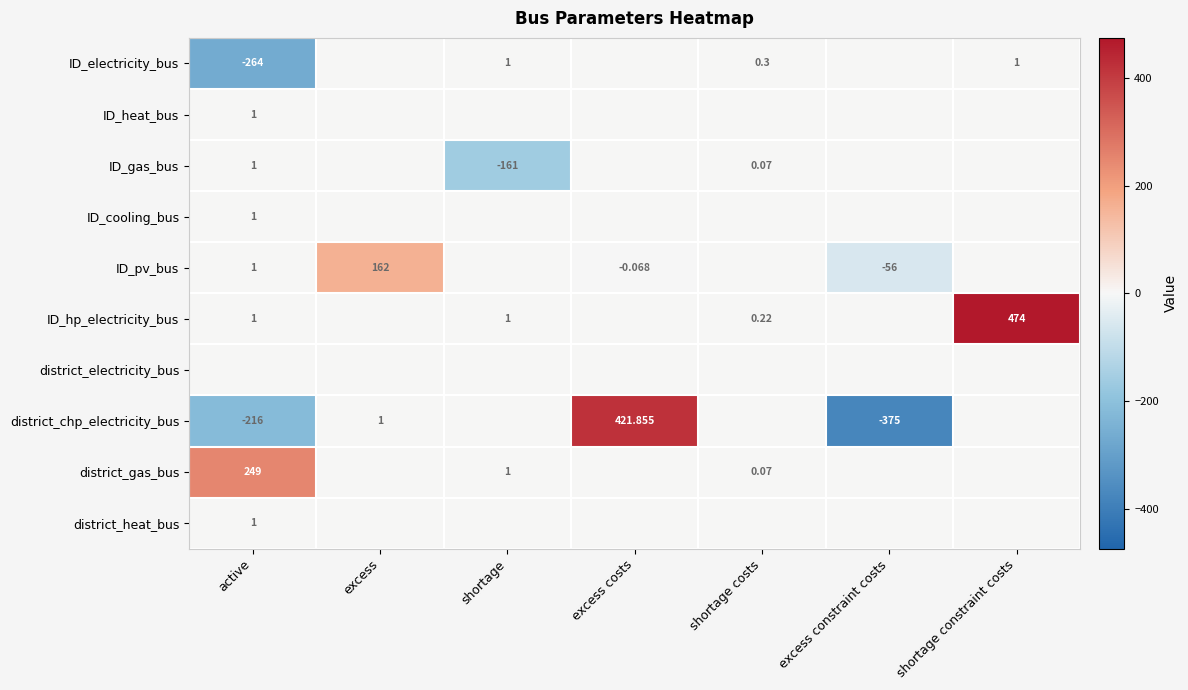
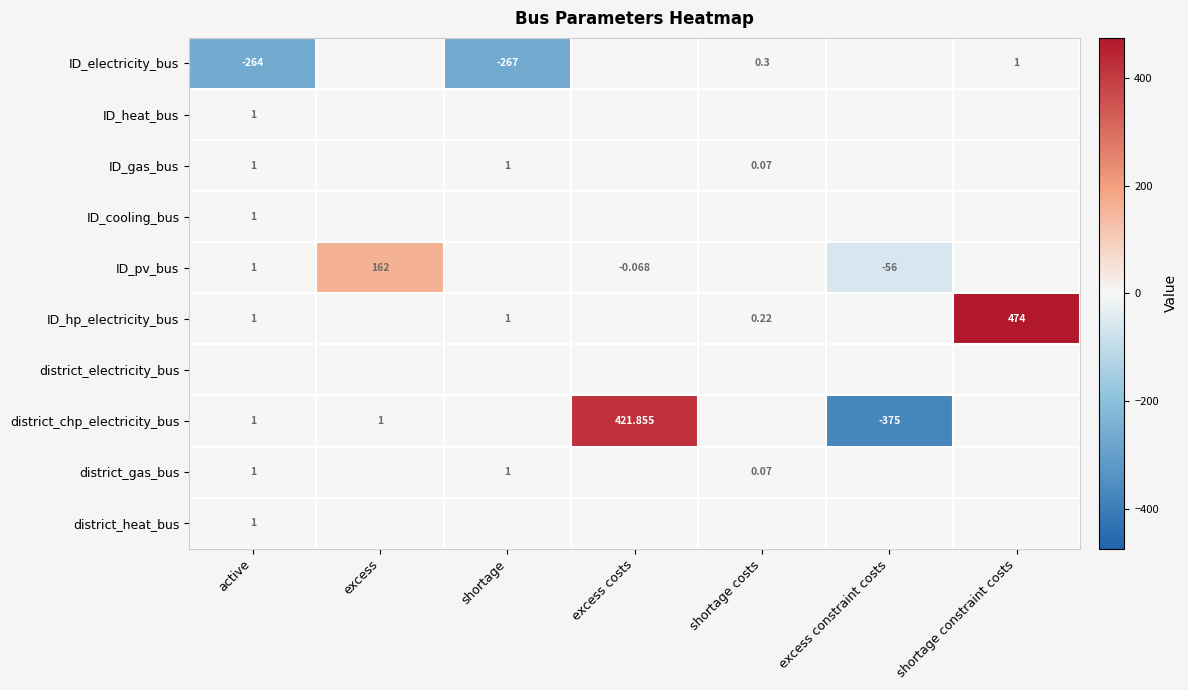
  {
    "ID_electricity_bus": {
      "active": -264,
-     "shortage": 1,
+     "shortage": -267,
      "shortage costs": 0.3,
      "shortage constraint costs": 1
    },
    "ID_heat_bus": {
      "active": 1
    },
    "ID_gas_bus": {
      "active": 1,
-     "shortage": -161,
+     "shortage": 1,
      "shortage costs": 0.07
    },
    "ID_cooling_bus": {
      "active": 1
    },
    "ID_pv_bus": {
      "active": 1,
      "excess": 162,
      "excess costs": -0.068,
      "excess constraint costs": -56
    },
    "ID_hp_electricity_bus": {
      "active": 1,
      "shortage": 1,
      "shortage costs": 0.22,
      "shortage constraint costs": 474
    },
    "district_chp_electricity_bus": {
-     "active": -216,
+     "active": 1,
      "excess": 1,
      "excess costs": 421.855,
      "excess constraint costs": -375
    },
    "district_gas_bus": {
-     "active": 249,
+     "active": 1,
      "shortage": 1,
      "shortage costs": 0.07
    },
    "district_heat_bus": {
      "active": 1
    }
  }
